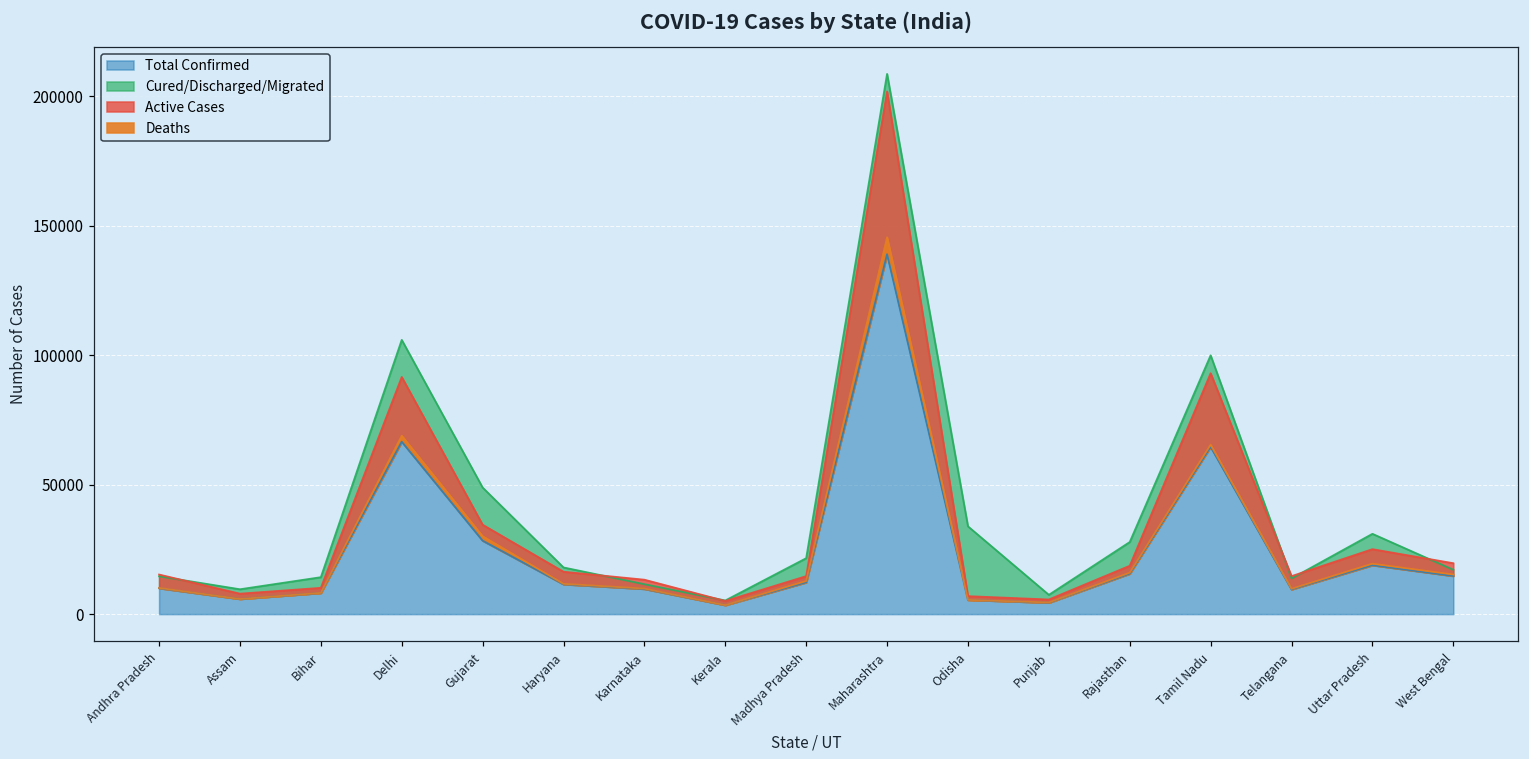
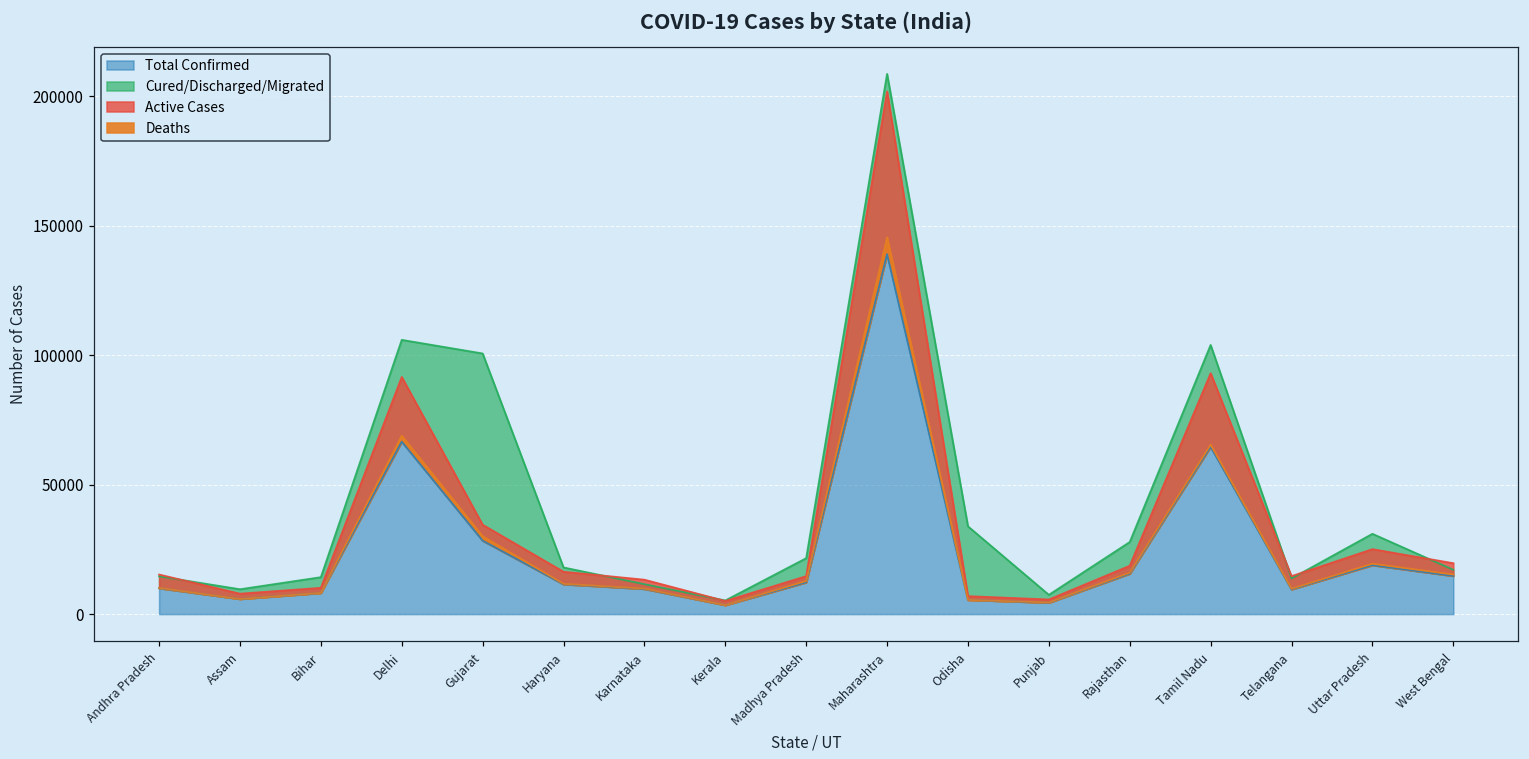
  {
    "Total Confirmed": {
      "Delhi": 67000,
      "Gujarat": 28000,
      "Maharashtra": 139000
    },
    "Cured/Discharged/Migrated": {
      "Assam": 4000,
      "Bihar": 6000,
      "Delhi": 39000,
-     "Gujarat": 21000,
+     "Gujarat": 72000,
      "Haryana": 6000,
      "Karnataka": 2000,
      "Madhya Pradesh": 9000,
      "Maharashtra": 70000,
      "Odisha": 28000,
      "Punjab": 3000,
      "Rajasthan": 12000,
-     "Tamil Nadu": 35000,
+     "Tamil Nadu": 39000,
      "Uttar Pradesh": 12000,
      "West Bengal": 2000
    }
  }
